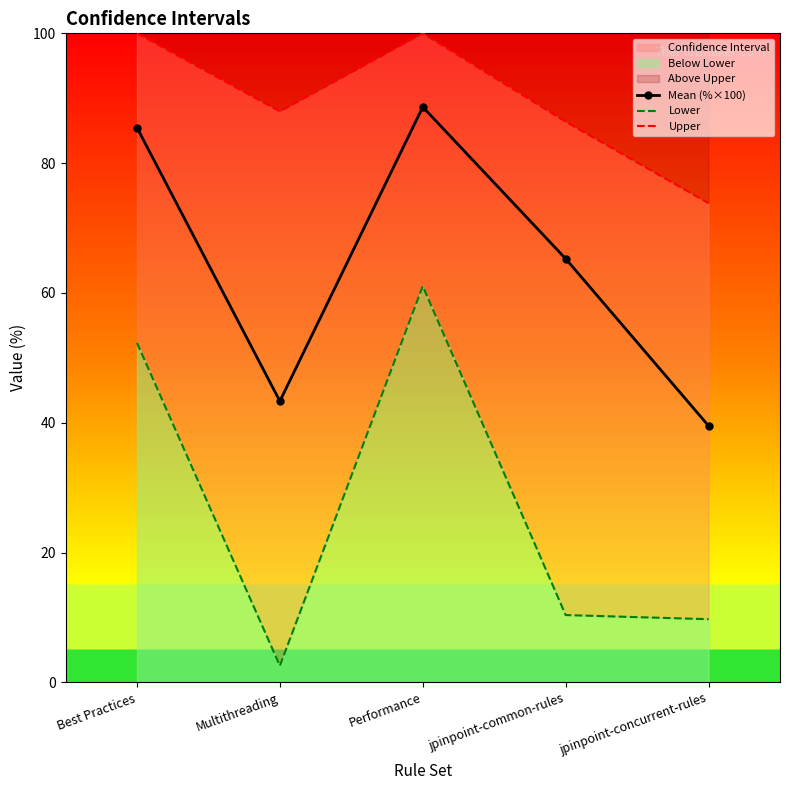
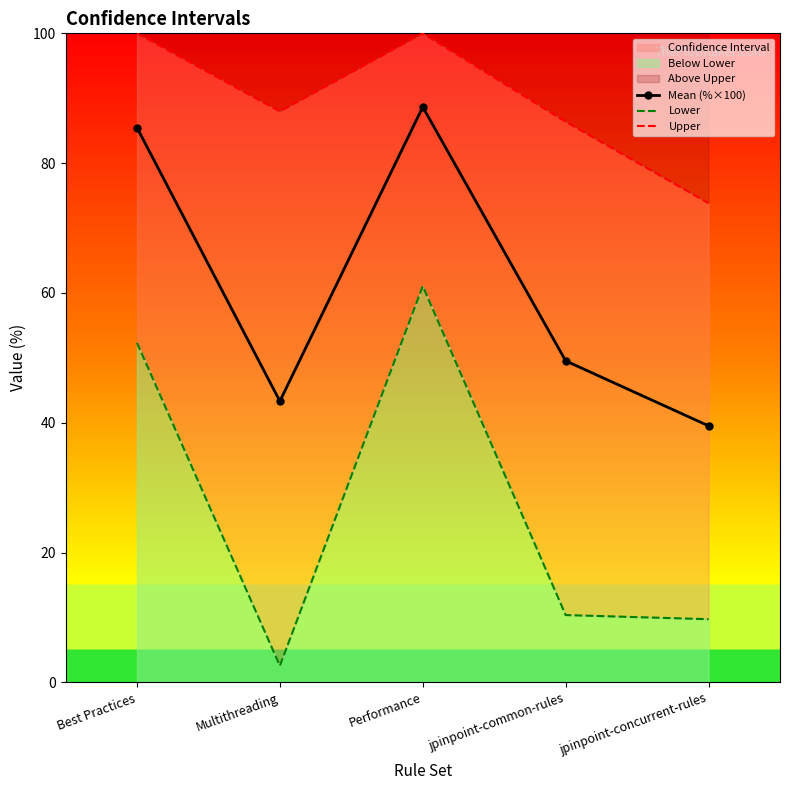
  {
    "Mean (%×100)": {
      "Best Practices": 85,
      "Multithreading": 43,
      "Performance": 89,
-     "jpinpoint-common-rules": 65,
+     "jpinpoint-common-rules": 50,
      "jpinpoint-concurrent-rules": 40
    },
    "Below Lower": {
      "Best Practices": 52,
      "Multithreading": 3,
      "Performance": 61,
      "jpinpoint-common-rules": 10,
      "jpinpoint-concurrent-rules": 10
    }
  }
